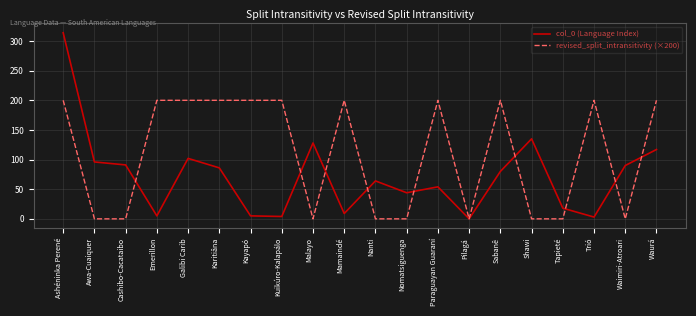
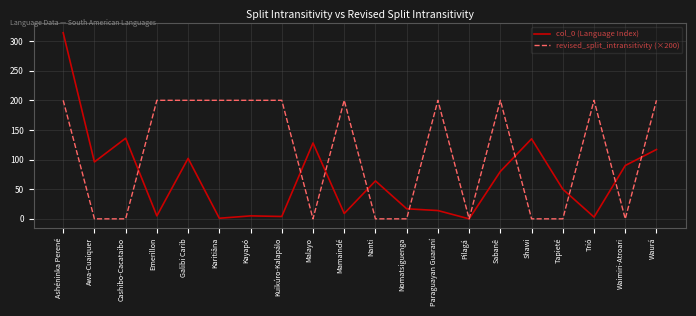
  {
    "col_0 (Language Index)": {
      "Ashéninka Perené": 310,
      "Awa-Cuaiquer": 100,
-     "Cashibo-Cacataibo": 90,
+     "Cashibo-Cacataibo": 140,
      "Emerillon": 10,
      "Galibi Carib": 100,
-     "Karitiâna": 90,
+     "Karitiâna": 0,
      "Kayapó": 10,
      "Kuikúro-Kalapálo": 0,
      "Malayo": 130,
      "Mamaindé": 10,
      "Nanti": 60,
-     "Nomatsiguenga": 40,
-     "Paraguayan Guaraní": 50,
+     "Nomatsiguenga": 20,
+     "Paraguayan Guaraní": 10,
      "Sabanê": 80,
      "Shawi": 140,
-     "Tapieté": 20,
+     "Tapieté": 50,
      "Trió": 0,
      "Waimiri-Atroari": 90,
      "Waurá": 120
    },
    "revised_split_intransitivity (×200)": {
      "Ashéninka Perené": 200,
      "Awa-Cuaiquer": 0,
      "Cashibo-Cacataibo": 0,
      "Emerillon": 200,
      "Galibi Carib": 200,
      "Karitiâna": 200,
      "Kayapó": 200,
      "Kuikúro-Kalapálo": 200,
      "Malayo": 0,
      "Mamaindé": 200,
      "Nanti": 0,
      "Nomatsiguenga": 0,
      "Paraguayan Guaraní": 200,
      "Sabanê": 200,
      "Shawi": 0,
      "Tapieté": 0,
      "Trió": 200,
      "Waimiri-Atroari": 0,
      "Waurá": 200
    }
  }
